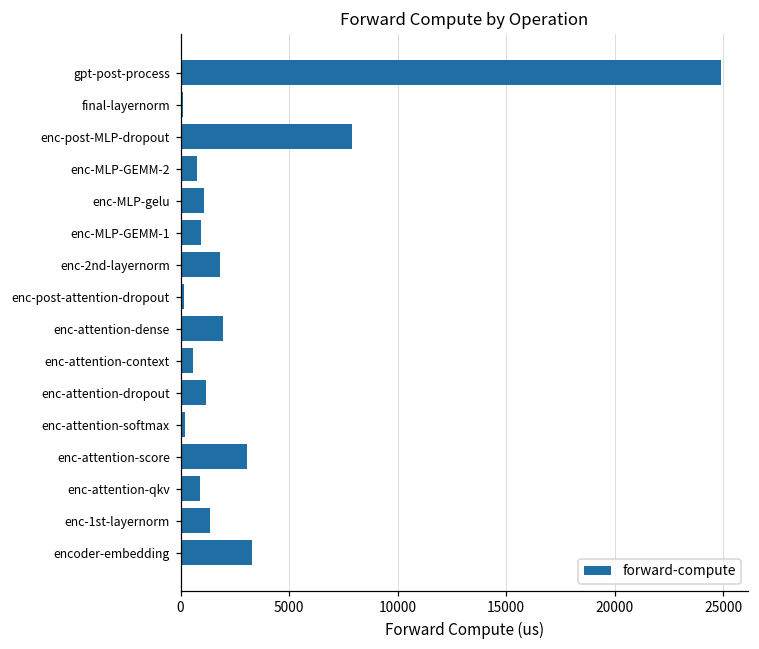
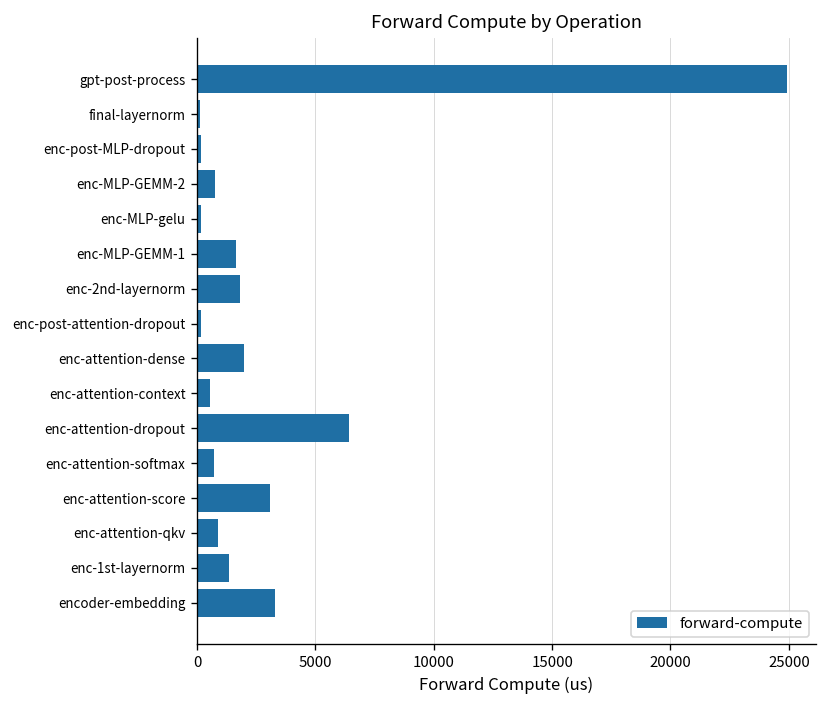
  {
    "gpt-post-process": 24900,
-   "enc-post-MLP-dropout": 7900,
+   "enc-post-MLP-dropout": 100,
    "enc-MLP-GEMM-2": 800,
-   "enc-MLP-gelu": 1100,
-   "enc-MLP-GEMM-1": 900,
+   "enc-MLP-gelu": 100,
+   "enc-MLP-GEMM-1": 1600,
    "enc-2nd-layernorm": 1800,
    "enc-post-attention-dropout": 100,
    "enc-attention-dense": 2000,
    "enc-attention-context": 600,
-   "enc-attention-dropout": 1200,
-   "enc-attention-softmax": 200,
+   "enc-attention-dropout": 6400,
+   "enc-attention-softmax": 700,
    "enc-attention-score": 3100,
    "enc-attention-qkv": 900,
    "enc-1st-layernorm": 1300,
    "encoder-embedding": 3300
  }
